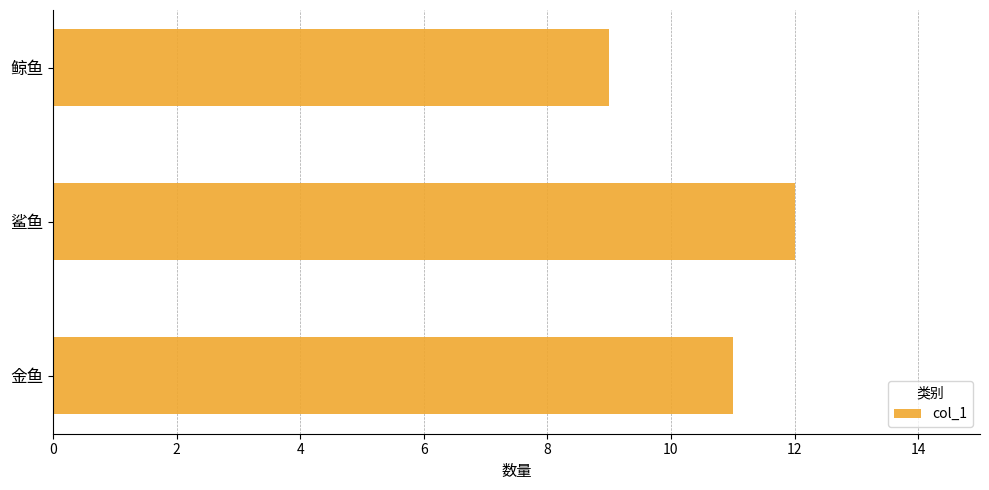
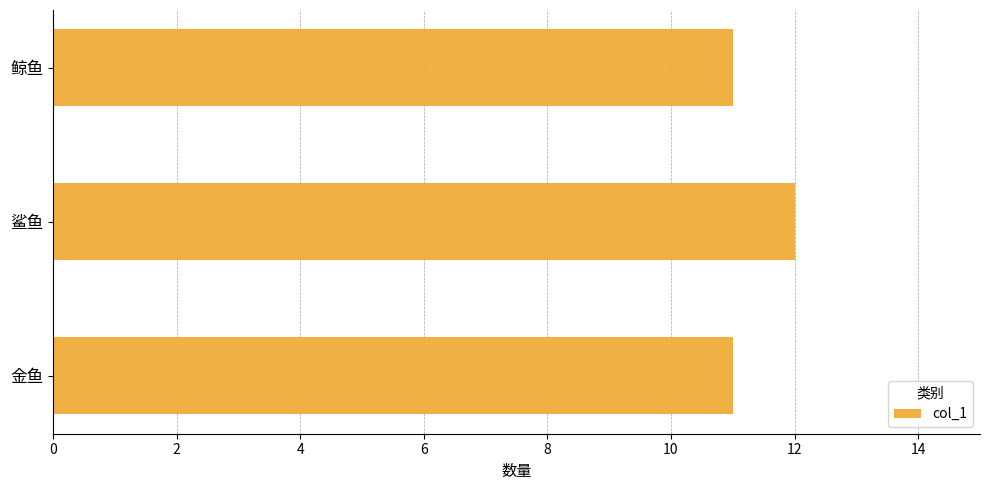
  {
-   "鲸鱼": 9,
+   "鲸鱼": 11,
    "鲨鱼": 12,
    "金鱼": 11
  }
